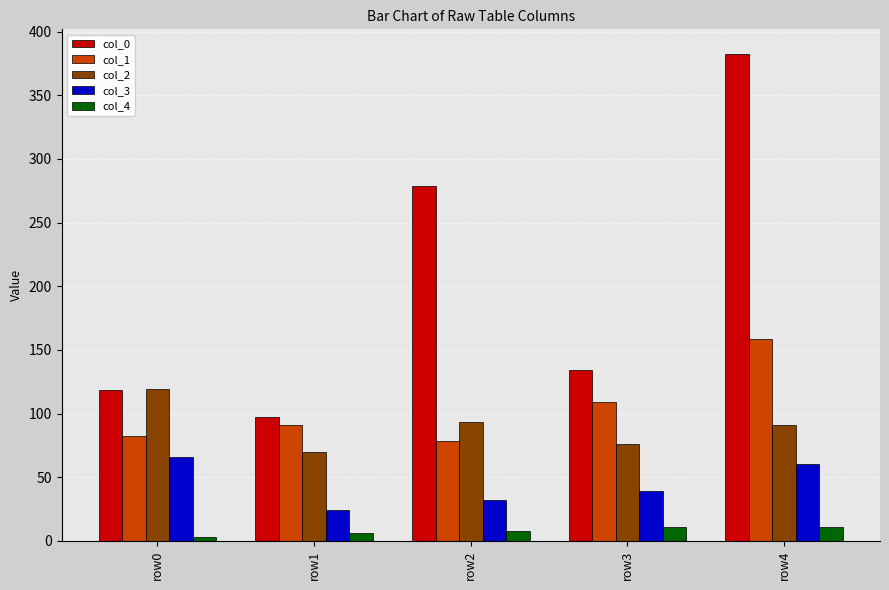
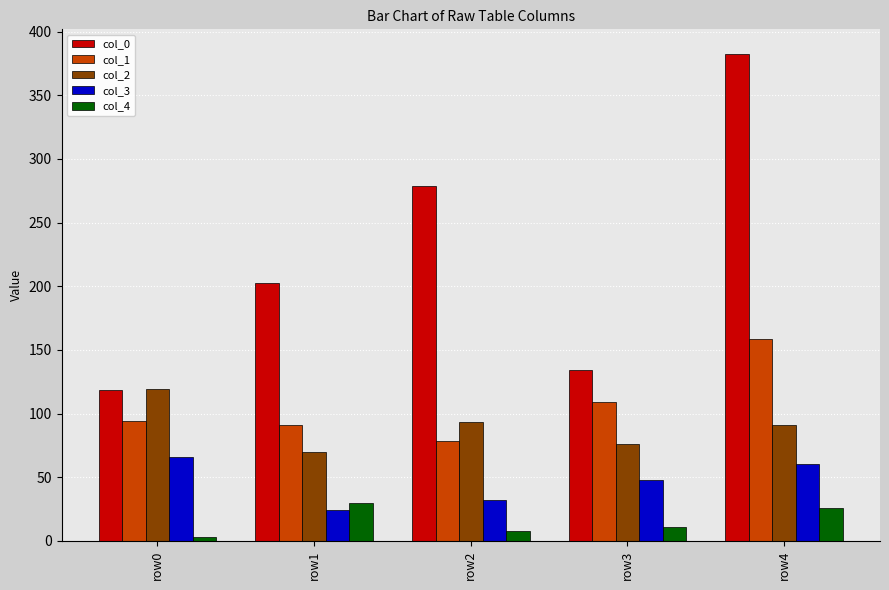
  {
    "col_0": {
      "row0": 119,
-     "row1": 98,
+     "row1": 203,
      "row2": 279,
      "row3": 135,
      "row4": 383
    },
    "col_1": {
-     "row0": 82,
+     "row0": 94,
      "row1": 91,
      "row2": 78,
      "row3": 109,
      "row4": 159
    },
    "col_2": {
      "row0": 119,
      "row1": 70,
      "row2": 93,
      "row3": 76,
      "row4": 91
    },
    "col_3": {
      "row0": 66,
      "row1": 24,
      "row2": 32,
-     "row3": 39,
+     "row3": 48,
      "row4": 60
    },
    "col_4": {
      "row0": 3,
-     "row1": 6,
+     "row1": 30,
      "row2": 8,
      "row3": 11,
-     "row4": 11
+     "row4": 26
    }
  }
